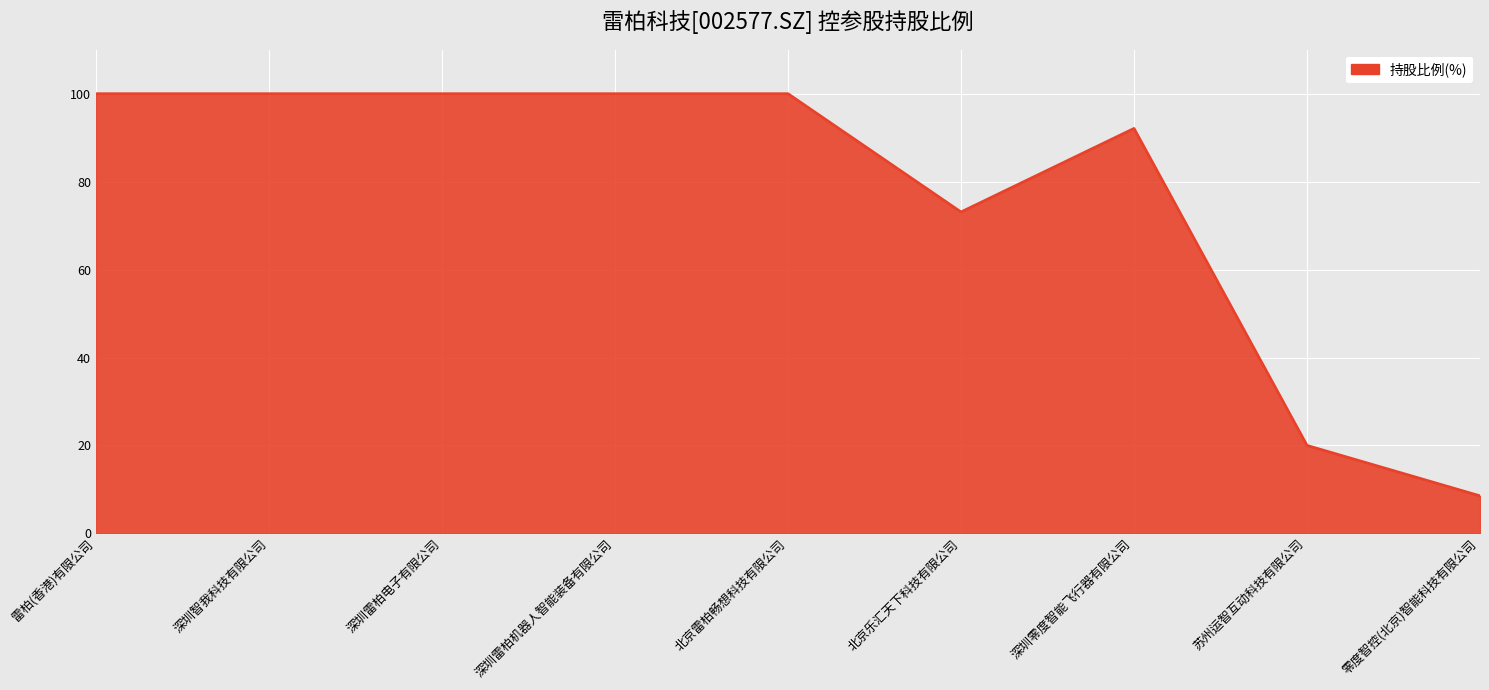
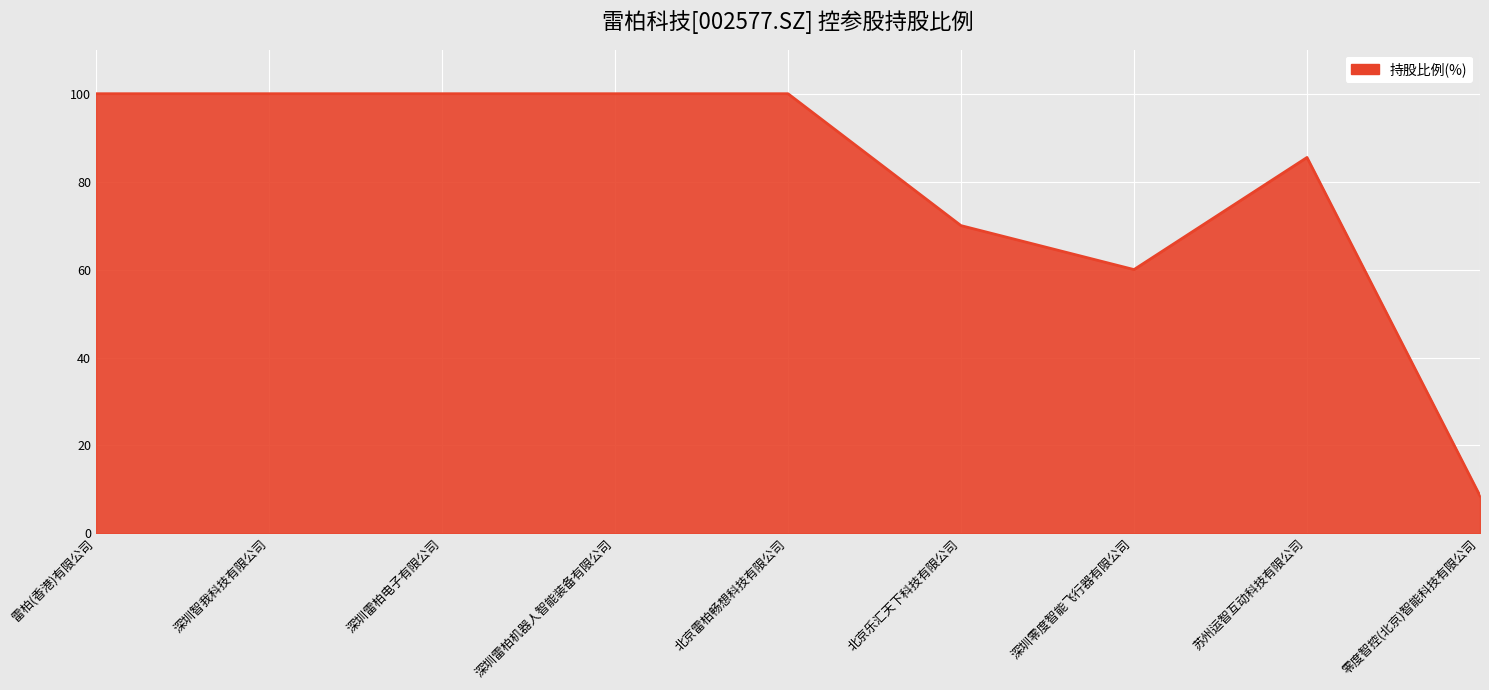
  {
    "雷柏(香港)有限公司": 100,
    "深圳智我科技有限公司": 100,
    "深圳雷柏电子有限公司": 100,
    "深圳雷柏机器人智能装备有限公司": 100,
    "北京雷柏畅想科技有限公司": 100,
-   "北京乐汇天下科技有限公司": 73,
-   "深圳零度智能飞行器有限公司": 92,
-   "苏州运智互动科技有限公司": 20,
+   "北京乐汇天下科技有限公司": 70,
+   "深圳零度智能飞行器有限公司": 60,
+   "苏州运智互动科技有限公司": 86,
    "零度智控(北京)智能科技有限公司": 9
  }
